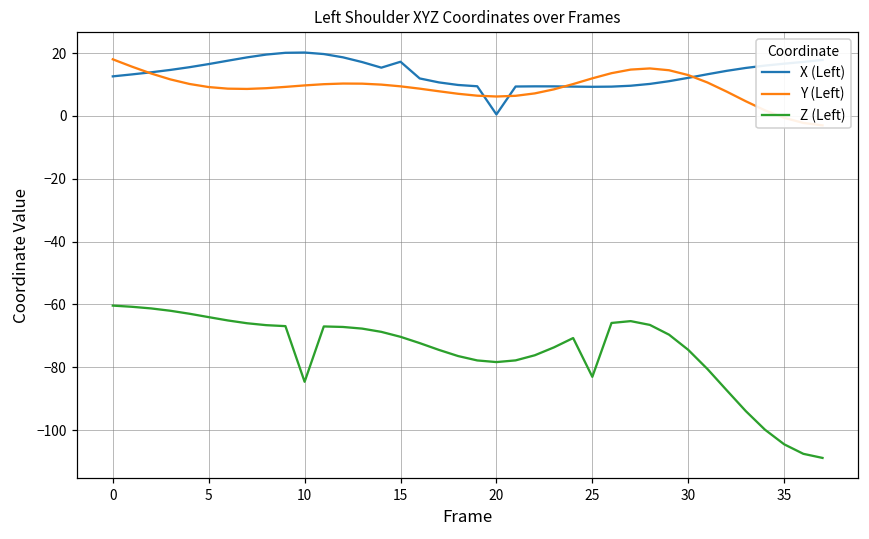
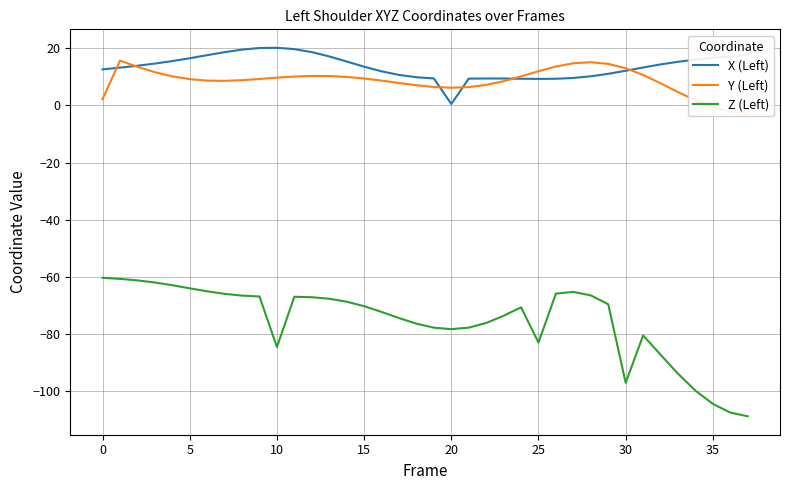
  {
    "X (Left)": {
      "0": 13,
      "5": 17,
      "10": 20,
-     "15": 17,
+     "15": 14,
      "20": 0,
      "25": 9
    },
    "Y (Left)": {
-     "0": 18,
+     "0": 2,
      "5": 9,
      "10": 10,
      "15": 9,
      "20": 6,
      "25": 12
    },
    "Z (Left)": {
      "0": -60,
      "5": -64,
      "10": -85,
      "15": -70,
      "20": -78,
      "25": -83,
-     "30": -74,
+     "30": -97,
      "35": -105
    }
  }
